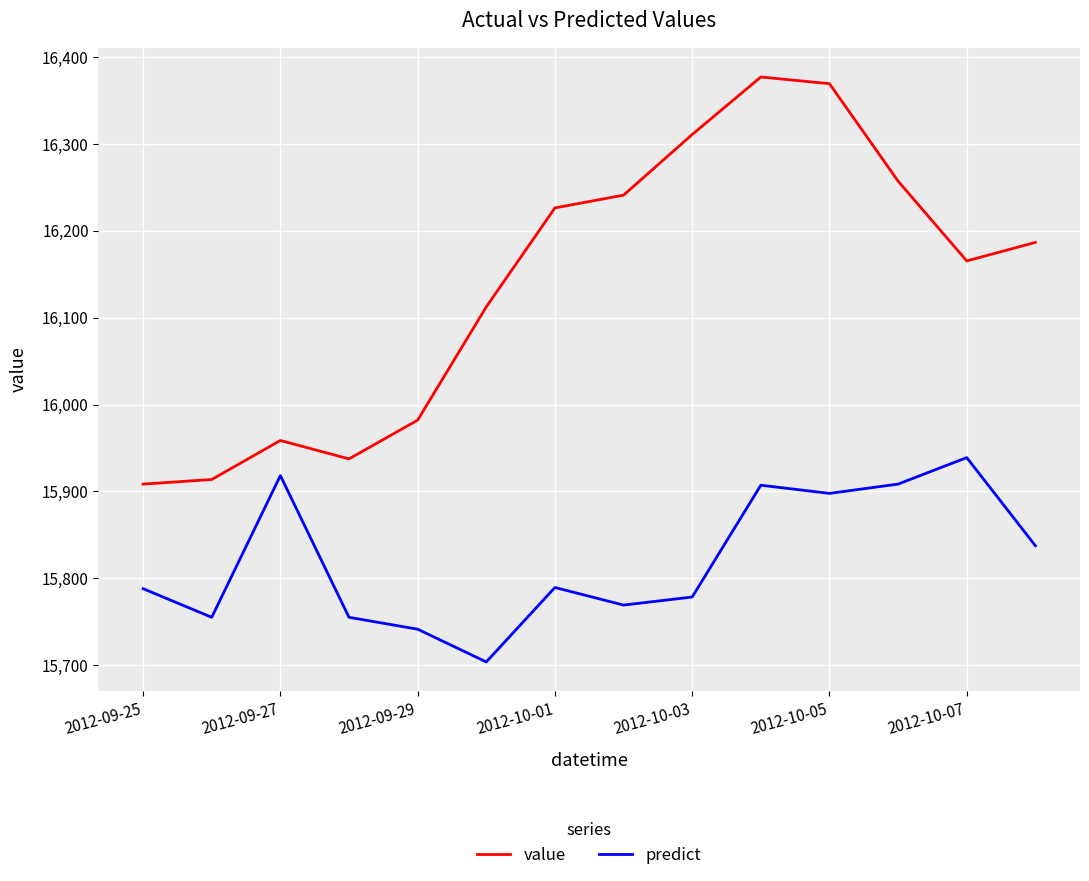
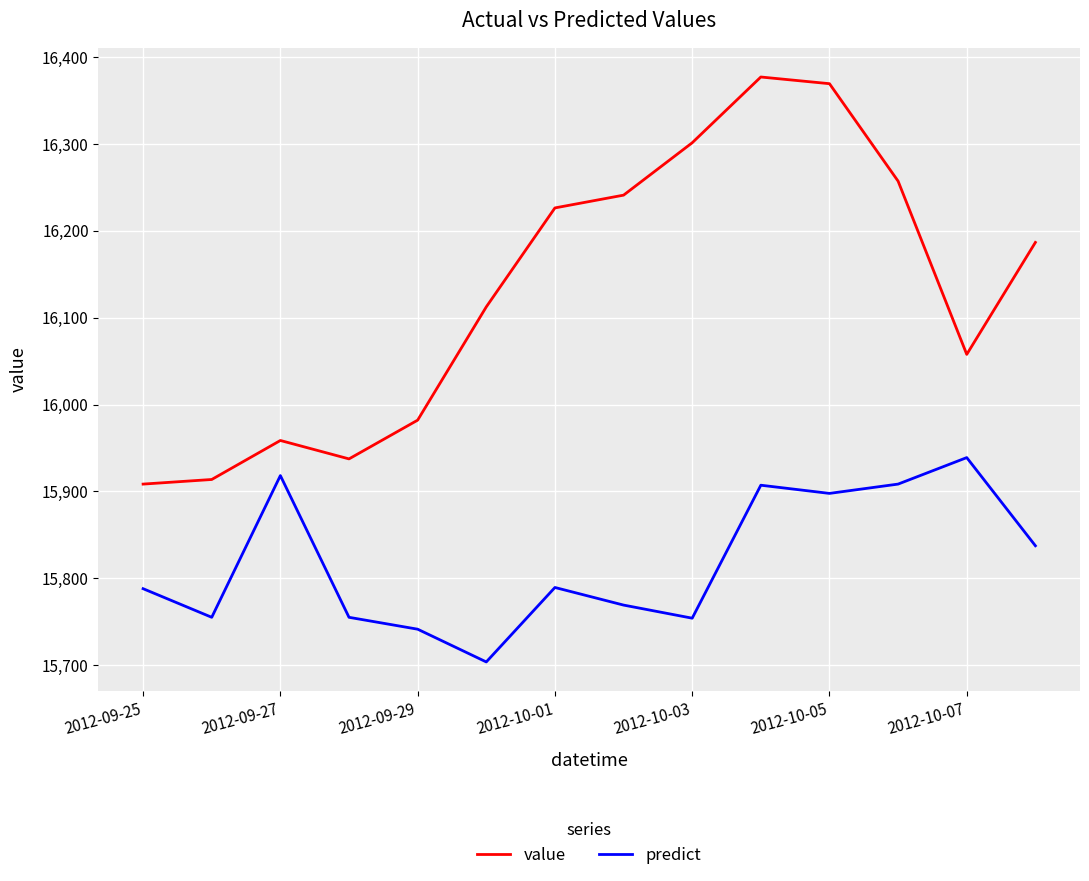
  {
    "value": {
      "2012-09-25": "15,910",
      "2012-09-27": "15,960",
      "2012-09-29": "15,980",
      "2012-10-01": "16,230",
-     "2012-10-03": "16,310",
+     "2012-10-03": "16,300",
      "2012-10-05": "16,370",
-     "2012-10-07": "16,170"
+     "2012-10-07": "16,060"
    },
    "predict": {
      "2012-09-25": "15,790",
      "2012-09-27": "15,920",
      "2012-09-29": "15,740",
      "2012-10-01": "15,790",
-     "2012-10-03": "15,780",
+     "2012-10-03": "15,750",
      "2012-10-05": "15,900",
      "2012-10-07": "15,940"
    }
  }
